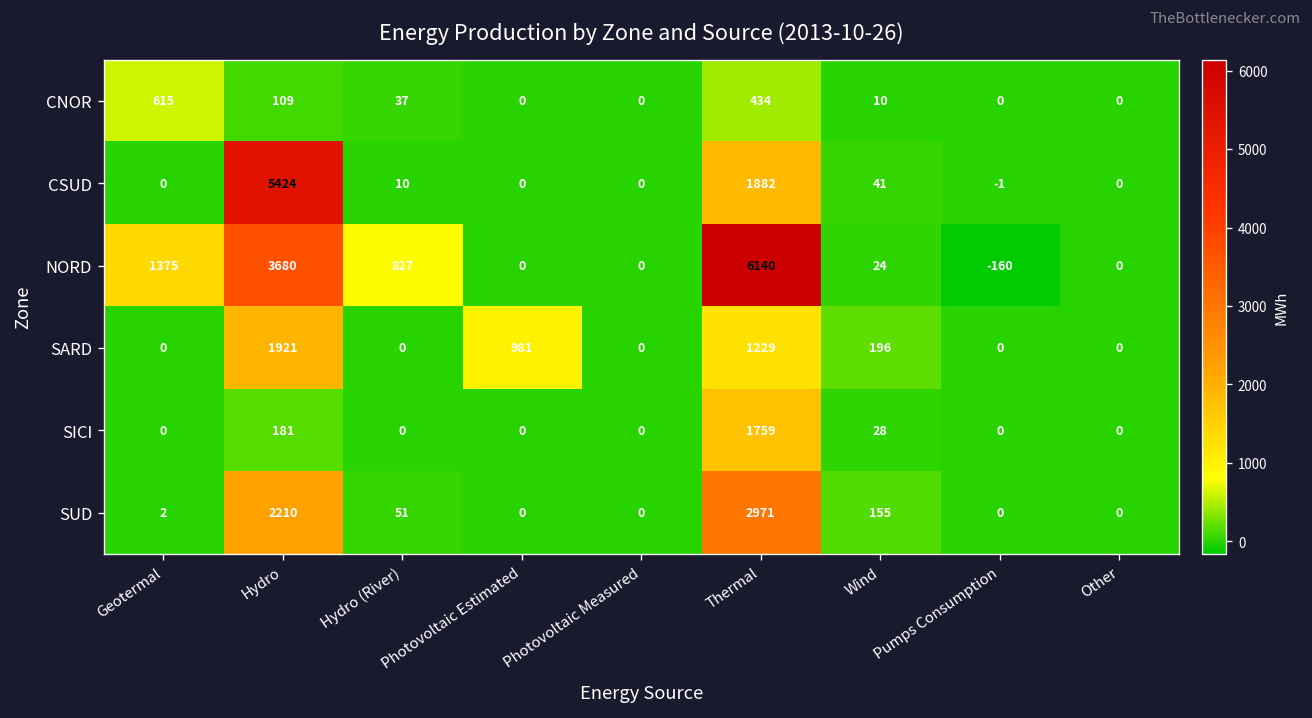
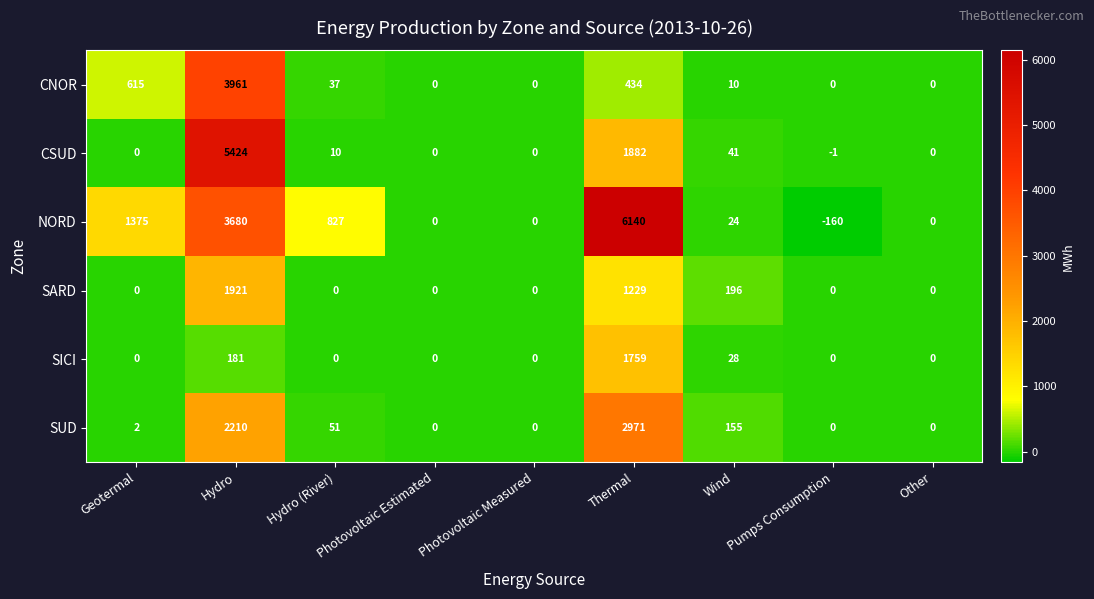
  {
    "CNOR": {
      "Geotermal": 615,
-     "Hydro": 109,
+     "Hydro": 3961,
      "Hydro (River)": 37,
      "Photovoltaic Estimated": 0,
      "Photovoltaic Measured": 0,
      "Thermal": 434,
      "Wind": 10,
      "Pumps Consumption": 0,
      "Other": 0
    },
    "CSUD": {
      "Geotermal": 0,
      "Hydro": 5424,
      "Hydro (River)": 10,
      "Photovoltaic Estimated": 0,
      "Photovoltaic Measured": 0,
      "Thermal": 1882,
      "Wind": 41,
      "Pumps Consumption": -1,
      "Other": 0
    },
    "NORD": {
      "Geotermal": 1375,
      "Hydro": 3680,
      "Hydro (River)": 827,
      "Photovoltaic Estimated": 0,
      "Photovoltaic Measured": 0,
      "Thermal": 6140,
      "Wind": 24,
      "Pumps Consumption": -160,
      "Other": 0
    },
    "SARD": {
      "Geotermal": 0,
      "Hydro": 1921,
      "Hydro (River)": 0,
-     "Photovoltaic Estimated": 981,
+     "Photovoltaic Estimated": 0,
      "Photovoltaic Measured": 0,
      "Thermal": 1229,
      "Wind": 196,
      "Pumps Consumption": 0,
      "Other": 0
    },
    "SICI": {
      "Geotermal": 0,
      "Hydro": 181,
      "Hydro (River)": 0,
      "Photovoltaic Estimated": 0,
      "Photovoltaic Measured": 0,
      "Thermal": 1759,
      "Wind": 28,
      "Pumps Consumption": 0,
      "Other": 0
    },
    "SUD": {
      "Geotermal": 2,
      "Hydro": 2210,
      "Hydro (River)": 51,
      "Photovoltaic Estimated": 0,
      "Photovoltaic Measured": 0,
      "Thermal": 2971,
      "Wind": 155,
      "Pumps Consumption": 0,
      "Other": 0
    }
  }
